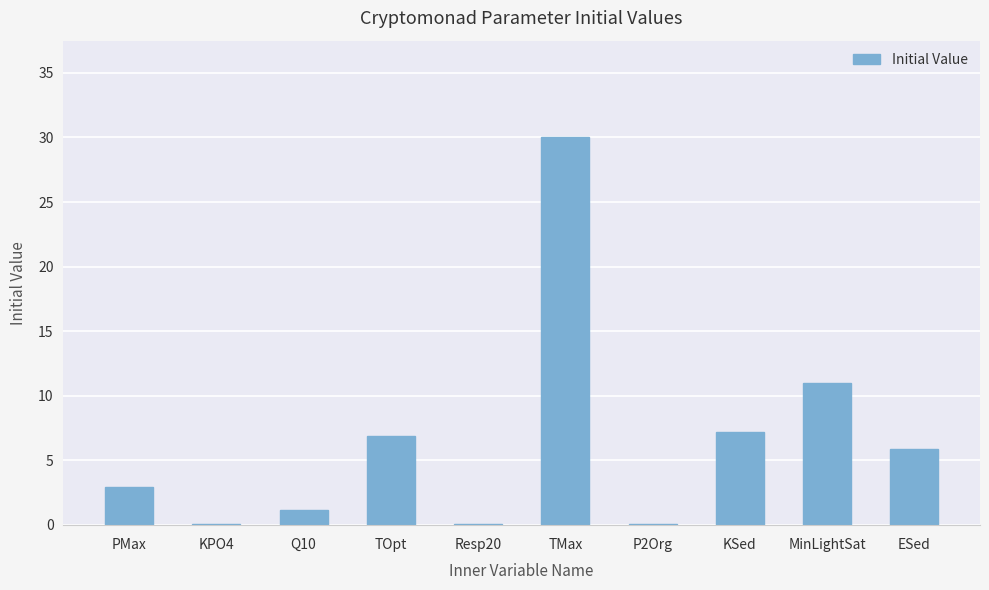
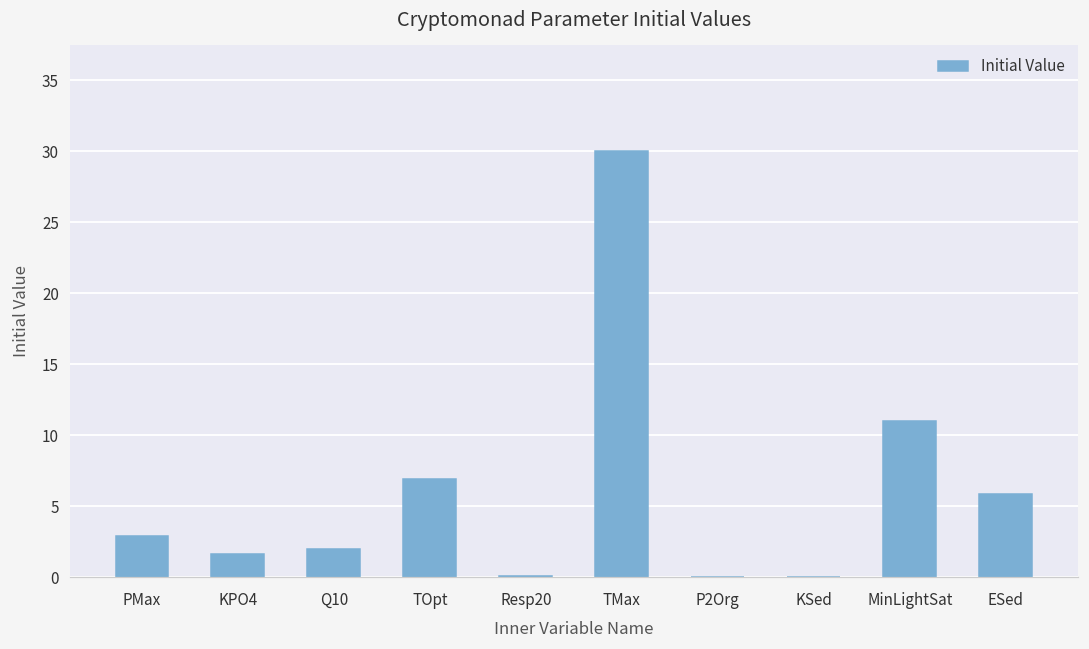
  {
    "PMax": 2.9,
-   "KPO4": 0.1,
-   "Q10": 1.1,
+   "KPO4": 1.7,
+   "Q10": 2.0,
    "TOpt": 6.9,
    "TMax": 30.0,
-   "KSed": 7.2,
+   "KSed": 0.0,
    "MinLightSat": 11.0,
    "ESed": 5.9
  }
